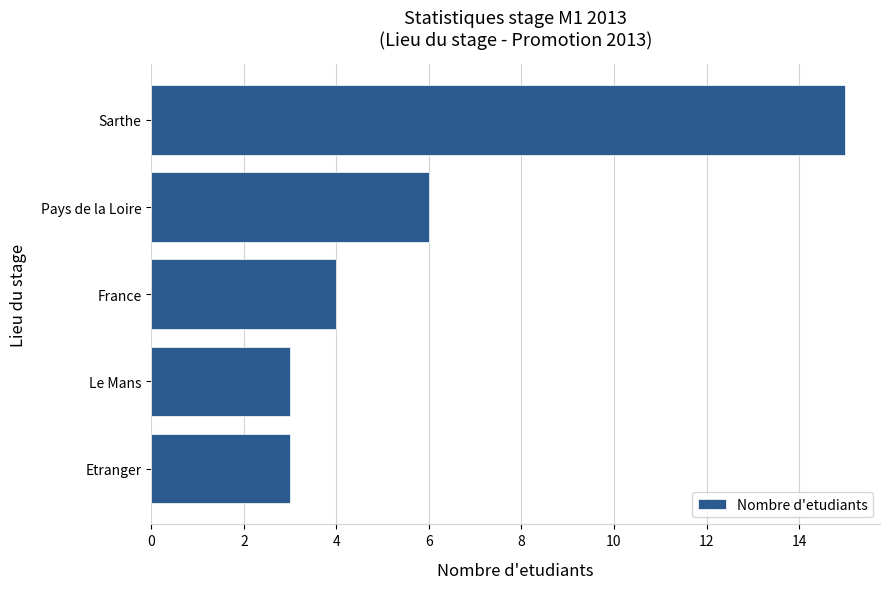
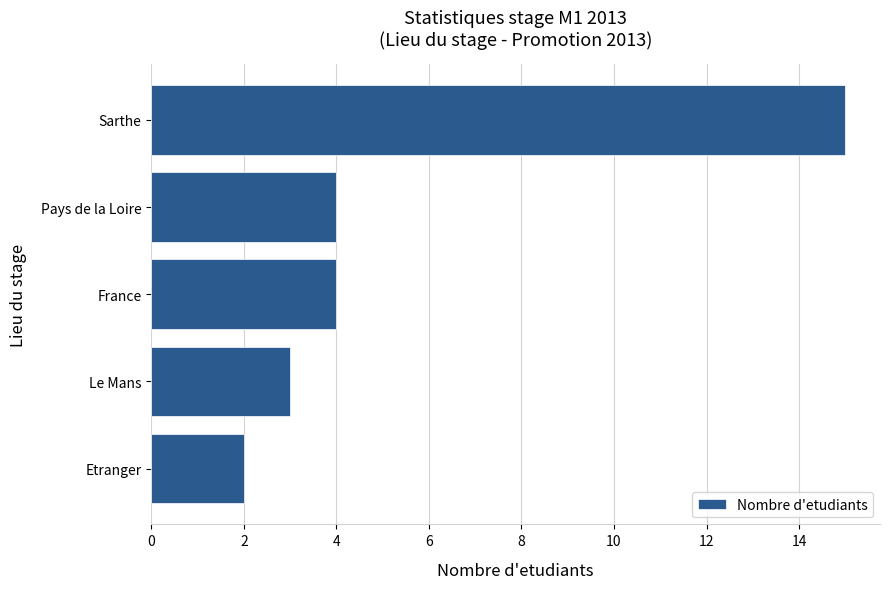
  {
    "Sarthe": 15,
-   "Pays de la Loire": 6,
+   "Pays de la Loire": 4,
    "France": 4,
    "Le Mans": 3,
-   "Etranger": 3
+   "Etranger": 2
  }
